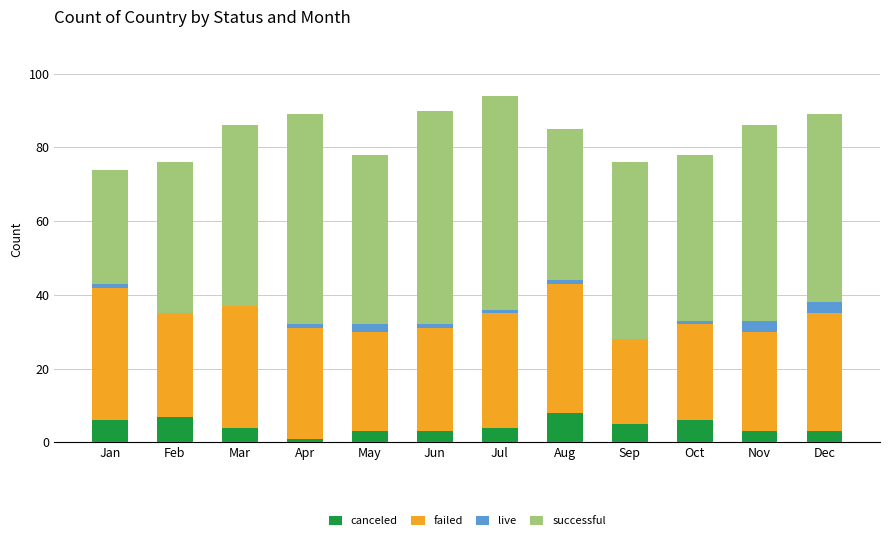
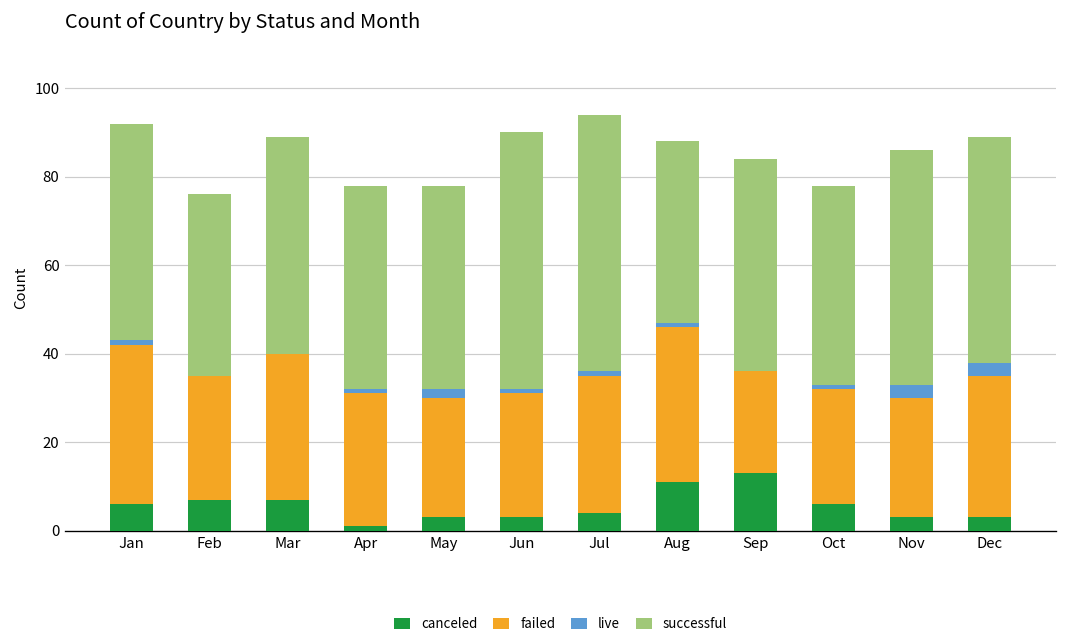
  {
    "canceled": {
      "Jan": 6,
      "Feb": 7,
-     "Mar": 4,
+     "Mar": 7,
      "Apr": 1,
      "May": 3,
      "Jun": 3,
      "Jul": 4,
-     "Aug": 8,
-     "Sep": 5,
+     "Aug": 11,
+     "Sep": 13,
      "Oct": 6,
      "Nov": 3,
      "Dec": 3
    },
    "failed": {
      "Jan": 36,
      "Feb": 28,
      "Mar": 33,
      "Apr": 30,
      "May": 27,
      "Jun": 28,
      "Jul": 31,
      "Aug": 35,
      "Sep": 23,
      "Oct": 26,
      "Nov": 27,
      "Dec": 32
    },
    "live": {
      "Jan": 1,
      "Feb": 0,
      "Mar": 0,
      "Apr": 1,
      "May": 2,
      "Jun": 1,
      "Jul": 1,
      "Aug": 1,
      "Sep": 0,
      "Oct": 1,
      "Nov": 3,
      "Dec": 3
    },
    "successful": {
-     "Jan": 31,
+     "Jan": 49,
      "Feb": 41,
      "Mar": 49,
-     "Apr": 57,
+     "Apr": 46,
      "May": 46,
      "Jun": 58,
      "Jul": 58,
      "Aug": 41,
      "Sep": 48,
      "Oct": 45,
      "Nov": 53,
      "Dec": 51
    }
  }
